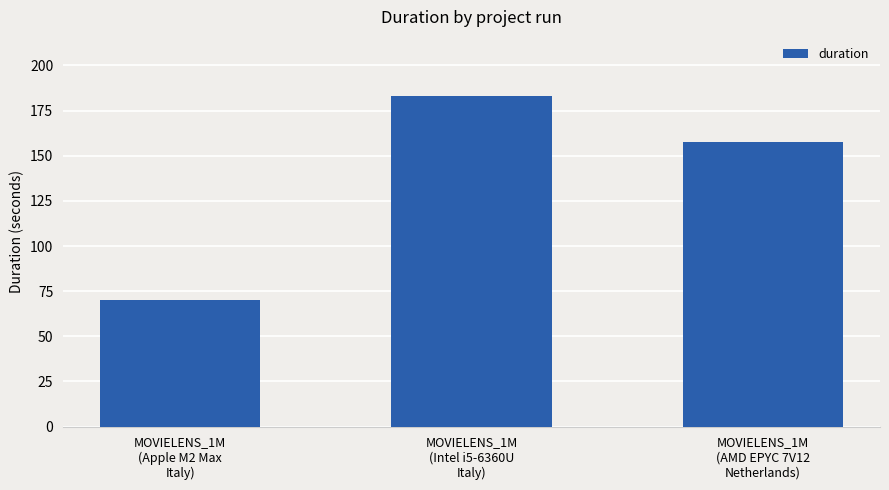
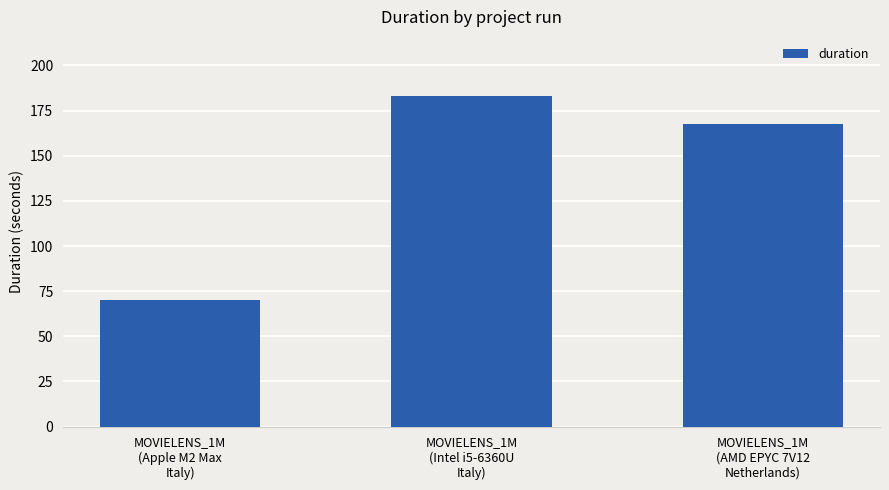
  {
    "MOVIELENS_1M (Apple M2 Max Italy)": 70,
    "MOVIELENS_1M (Intel i5-6360U Italy)": 183,
-   "MOVIELENS_1M (AMD EPYC 7V12 Netherlands)": 158
+   "MOVIELENS_1M (AMD EPYC 7V12 Netherlands)": 167
  }
